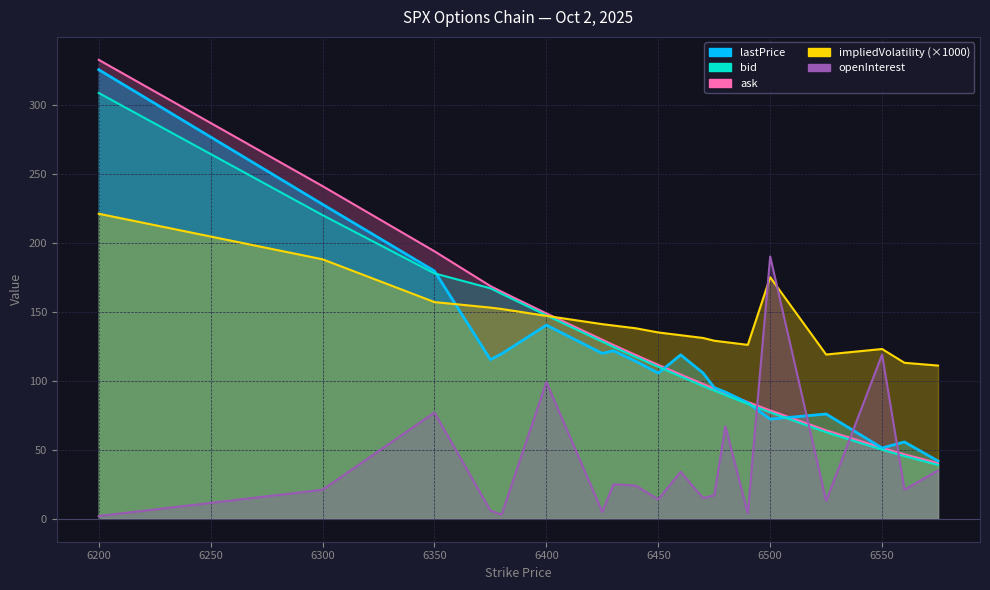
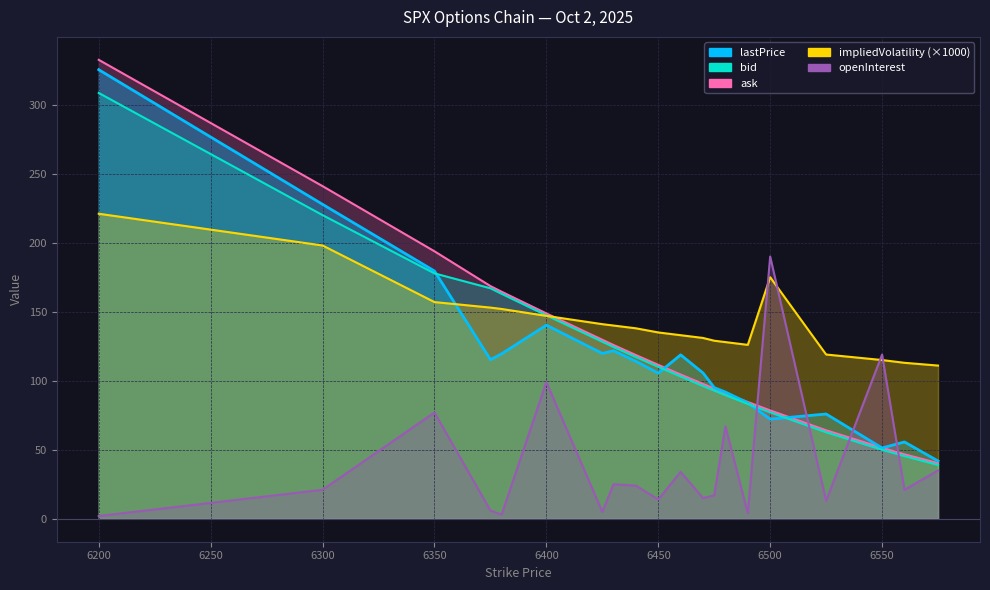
  {
    "impliedVolatility (×1000)": {
      "6200": 221,
-     "6300": 188,
+     "6300": 198,
      "6350": 157,
      "6450": 135,
      "6500": 175,
-     "6550": 123
+     "6550": 115
    }
  }
